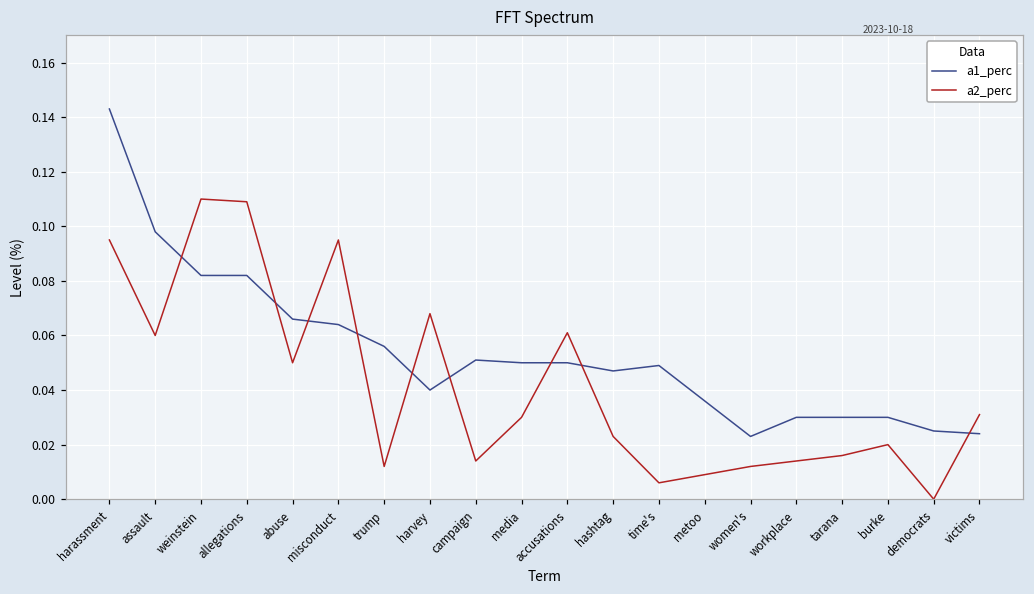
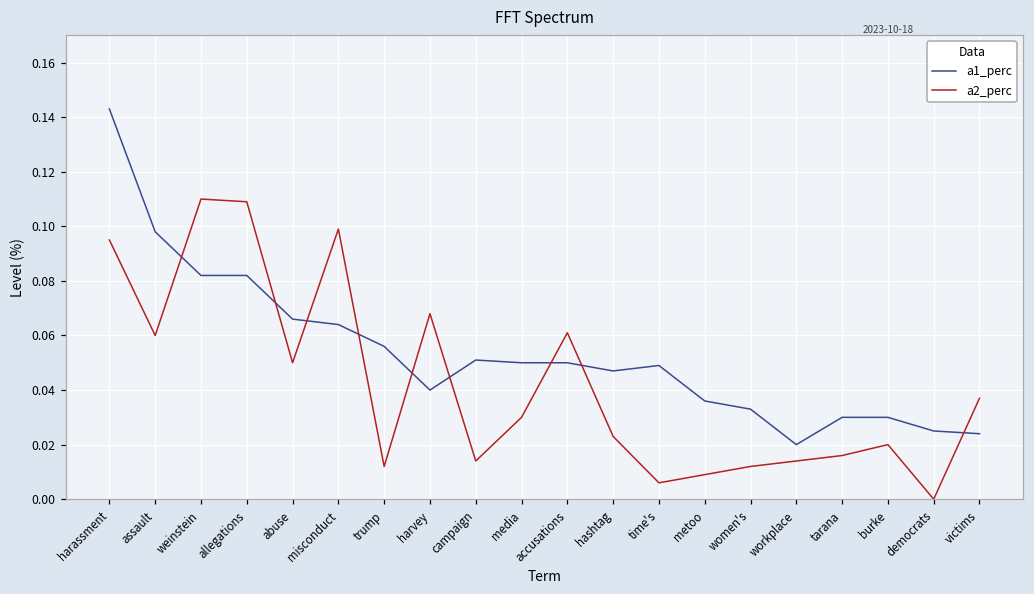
  {
    "a1_perc": {
      "harassment": 0.143,
      "assault": 0.098,
      "weinstein": 0.082,
      "allegations": 0.082,
      "abuse": 0.066,
      "misconduct": 0.064,
      "trump": 0.056,
      "harvey": 0.040,
      "campaign": 0.051,
      "media": 0.050,
      "accusations": 0.050,
      "hashtag": 0.047,
      "time's": 0.049,
      "metoo": 0.036,
-     "women's": 0.023,
-     "workplace": 0.03,
+     "women's": 0.033,
+     "workplace": 0.02,
      "tarana": 0.030,
      "burke": 0.030,
      "democrats": 0.025,
      "victims": 0.024
    },
    "a2_perc": {
      "harassment": 0.095,
      "assault": 0.060,
      "weinstein": 0.110,
      "allegations": 0.109,
      "abuse": 0.050,
-     "misconduct": 0.095,
+     "misconduct": 0.099,
      "trump": 0.012,
      "harvey": 0.068,
      "campaign": 0.014,
      "media": 0.030,
      "accusations": 0.061,
      "hashtag": 0.023,
      "time's": 0.006,
      "metoo": 0.009,
      "women's": 0.012,
      "workplace": 0.014,
      "tarana": 0.016,
      "burke": 0.020,
      "democrats": 0.000,
-     "victims": 0.031
+     "victims": 0.037
    }
  }
